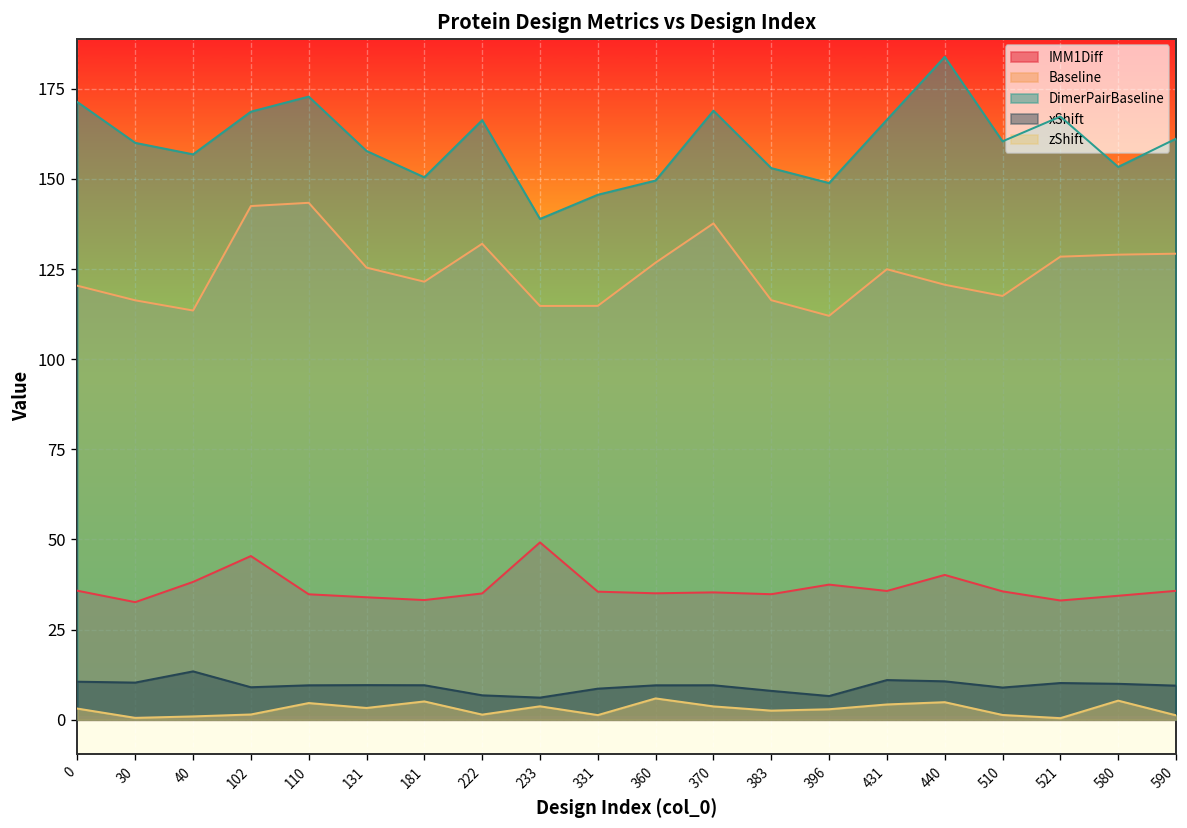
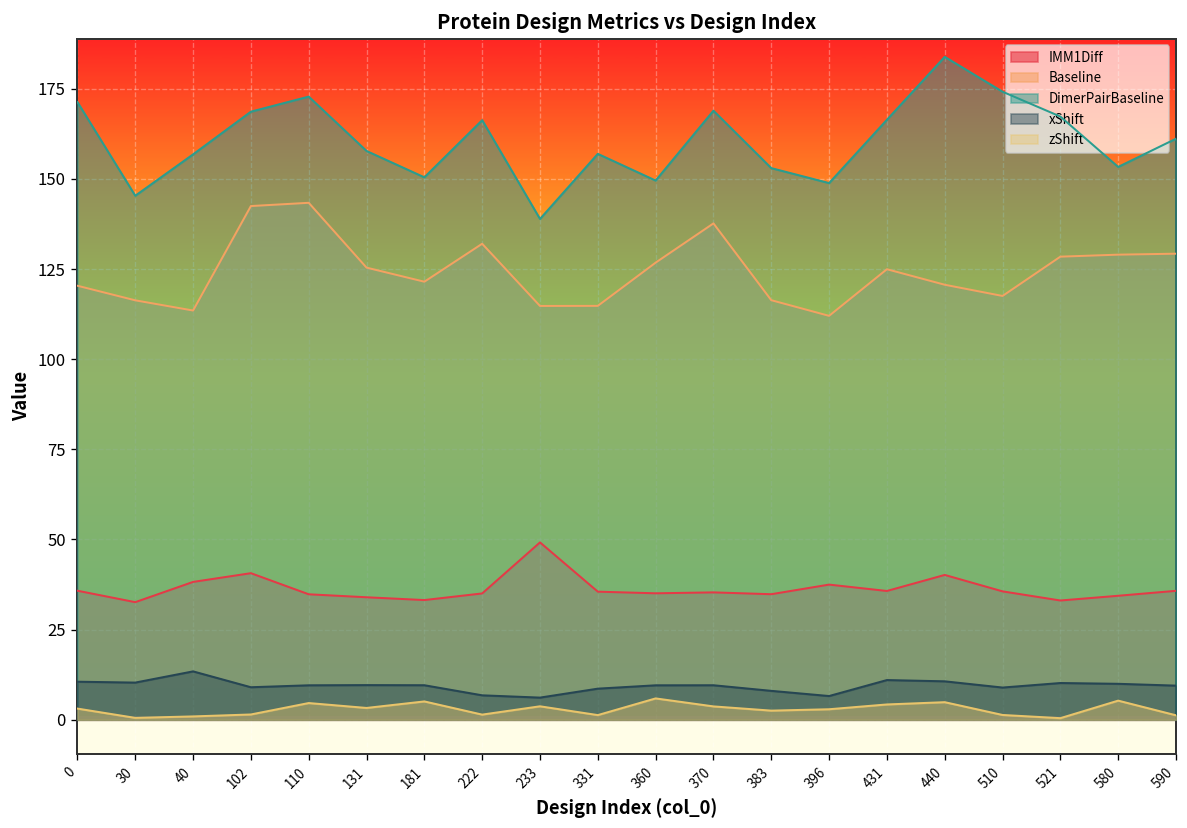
  {
    "IMM1Diff": {
      "0": 36,
      "30": 33,
      "40": 38,
-     "102": 45,
+     "102": 41,
      "110": 35,
      "131": 34,
      "181": 33,
      "222": 35,
      "233": 49,
      "331": 36,
      "360": 35,
      "370": 35,
      "383": 35,
      "396": 37,
      "431": 36,
      "440": 40,
      "510": 36,
      "521": 33,
      "580": 34,
      "590": 36
    },
    "DimerPairBaseline": {
      "0": 171,
-     "30": 160,
+     "30": 145,
      "40": 157,
      "102": 169,
      "110": 173,
      "131": 158,
      "181": 150,
      "222": 166,
      "233": 139,
-     "331": 146,
+     "331": 157,
      "360": 150,
      "370": 169,
      "383": 153,
      "396": 149,
      "431": 166,
      "440": 184,
-     "510": 160,
+     "510": 174,
      "580": 153,
      "590": 161
    },
    "xShift": {
      "0": 11,
      "30": 10,
      "40": 13,
      "102": 9,
      "110": 10,
      "131": 10,
      "181": 10,
      "222": 7,
      "233": 6,
      "331": 9,
      "360": 10,
      "370": 10,
      "383": 8,
      "396": 7,
      "431": 11,
      "440": 11,
      "510": 9,
      "521": 10,
      "580": 10,
      "590": 9
    }
  }
